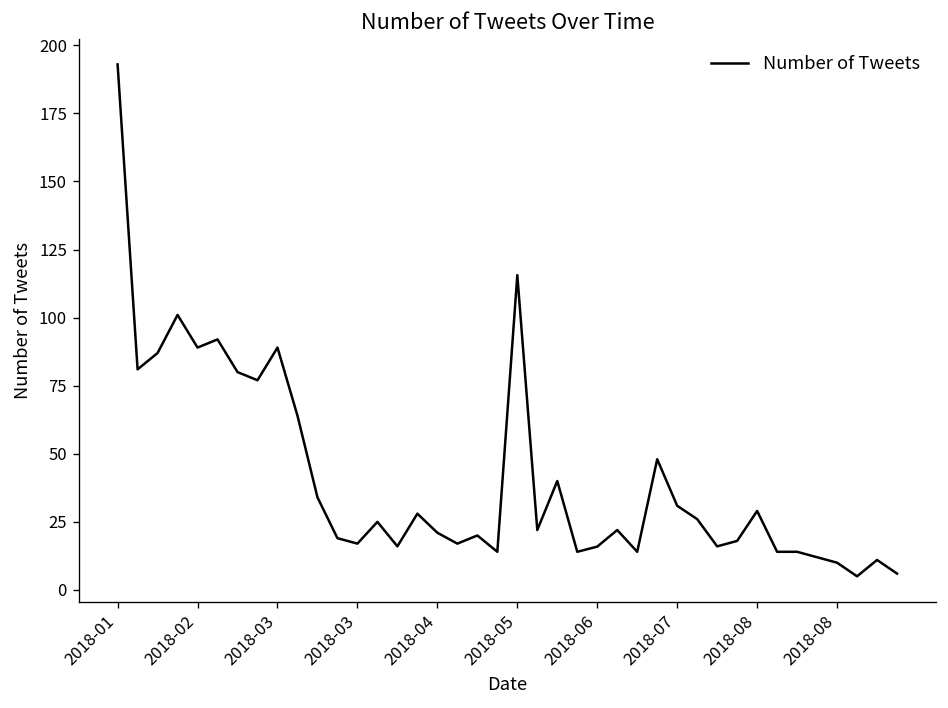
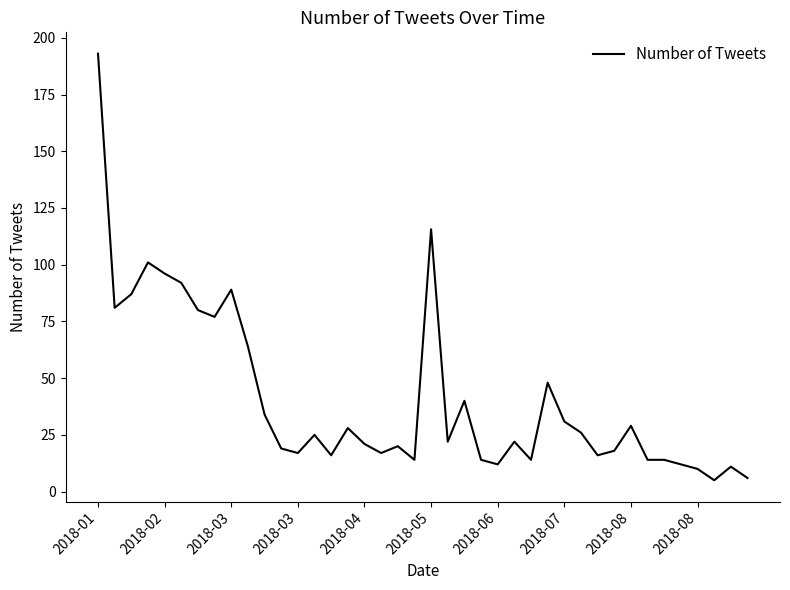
  {
    "2018-01": 193,
-   "2018-02": 89,
+   "2018-02": 96,
    "2018-04": 21,
    "2018-05": 116,
-   "2018-06": 16,
+   "2018-06": 12,
    "2018-07": 31
  }
